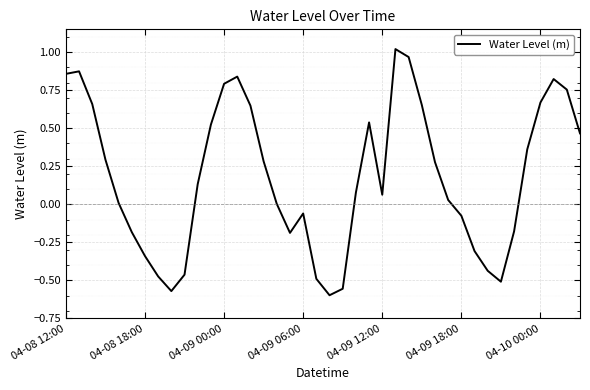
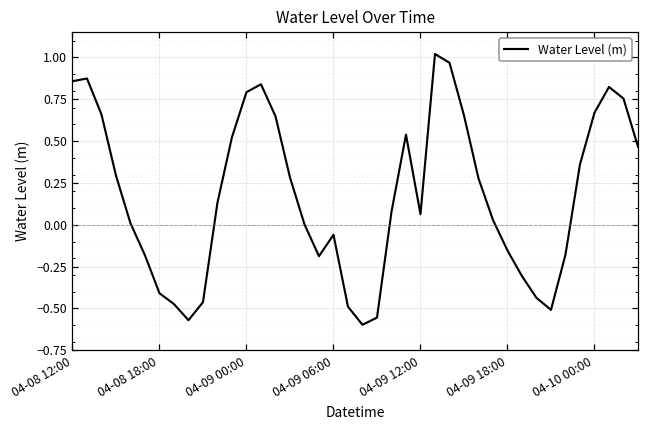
  {
    "04-08 12:00": 0.86,
-   "04-08 18:00": -0.34,
+   "04-08 18:00": -0.41,
    "04-09 00:00": 0.79,
    "04-09 06:00": -0.06,
    "04-09 12:00": 0.06,
-   "04-09 18:00": -0.07,
+   "04-09 18:00": -0.15,
    "04-10 00:00": 0.67
  }
